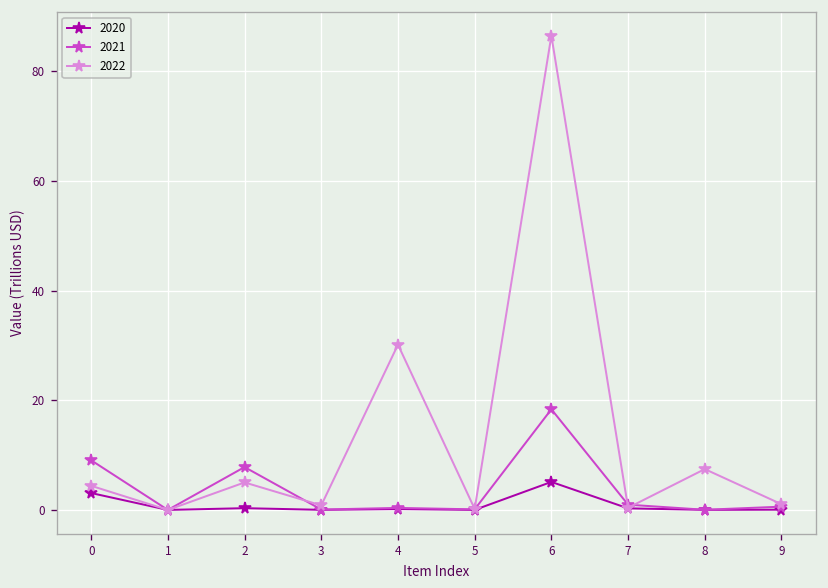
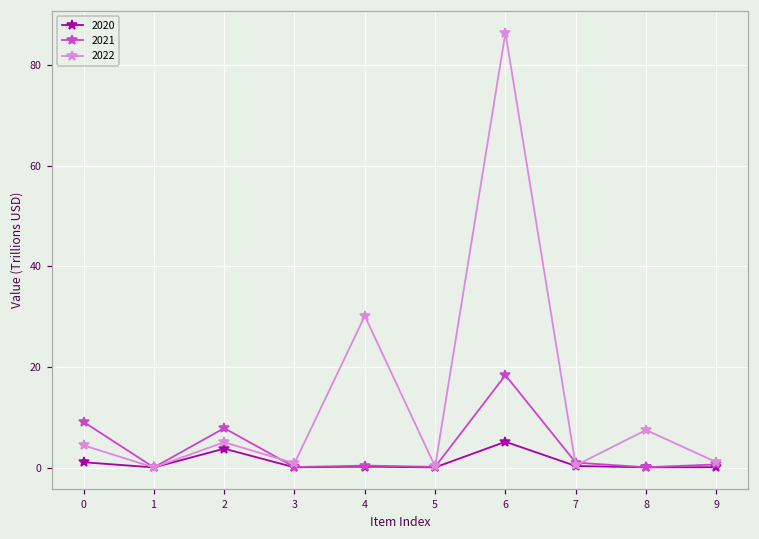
  {
    "2020": {
-     "0": 3,
-     "2": 0,
+     "0": 1,
+     "2": 4,
      "6": 5
    },
    "2021": {
      "0": 9,
      "2": 8,
      "6": 18
    },
    "2022": {
      "0": 4,
      "2": 5,
      "3": 1,
      "4": 30,
      "6": 86,
      "8": 7
    }
  }
